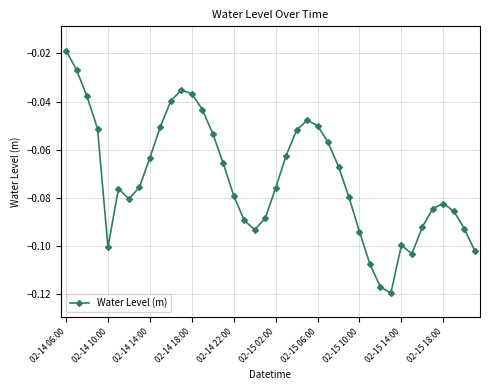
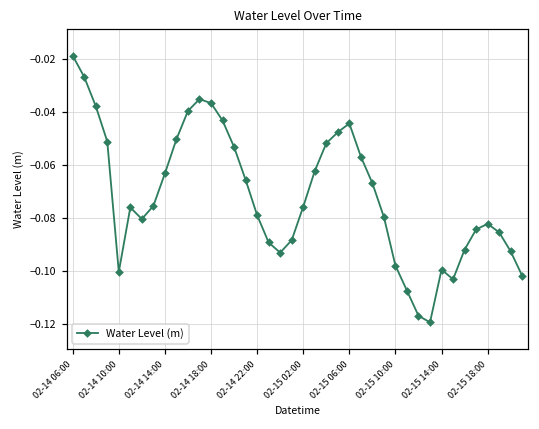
  {
    "02-14 06:00": -0.019,
    "02-14 10:00": -0.100,
    "02-14 14:00": -0.063,
    "02-14 18:00": -0.037,
    "02-14 22:00": -0.079,
    "02-15 02:00": -0.076,
-   "02-15 06:00": -0.050,
-   "02-15 10:00": -0.094,
+   "02-15 06:00": -0.044,
+   "02-15 10:00": -0.098,
    "02-15 14:00": -0.100,
    "02-15 18:00": -0.082
  }
